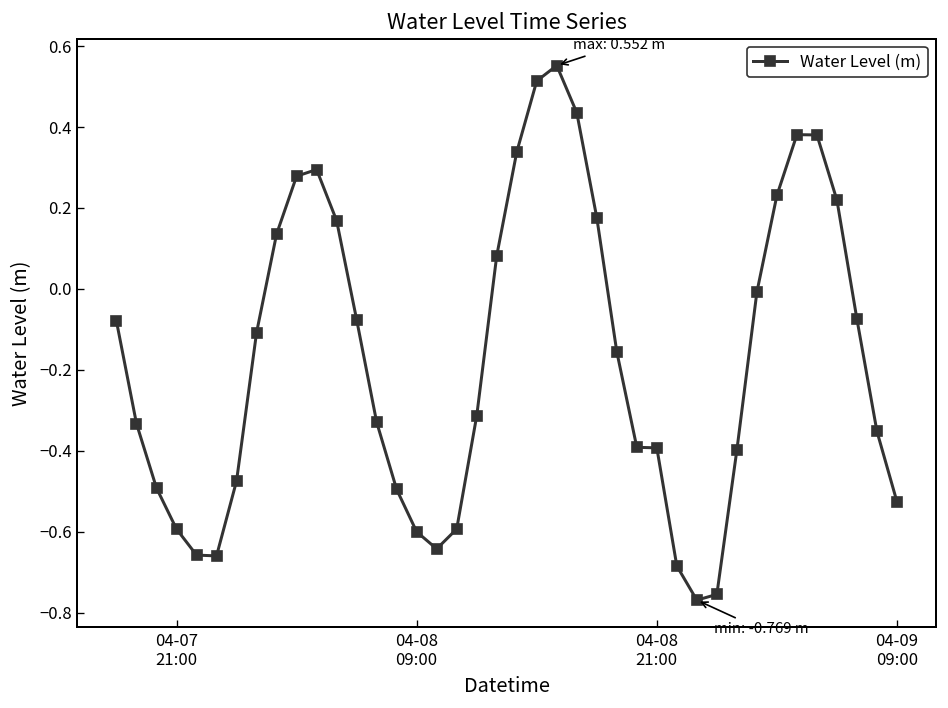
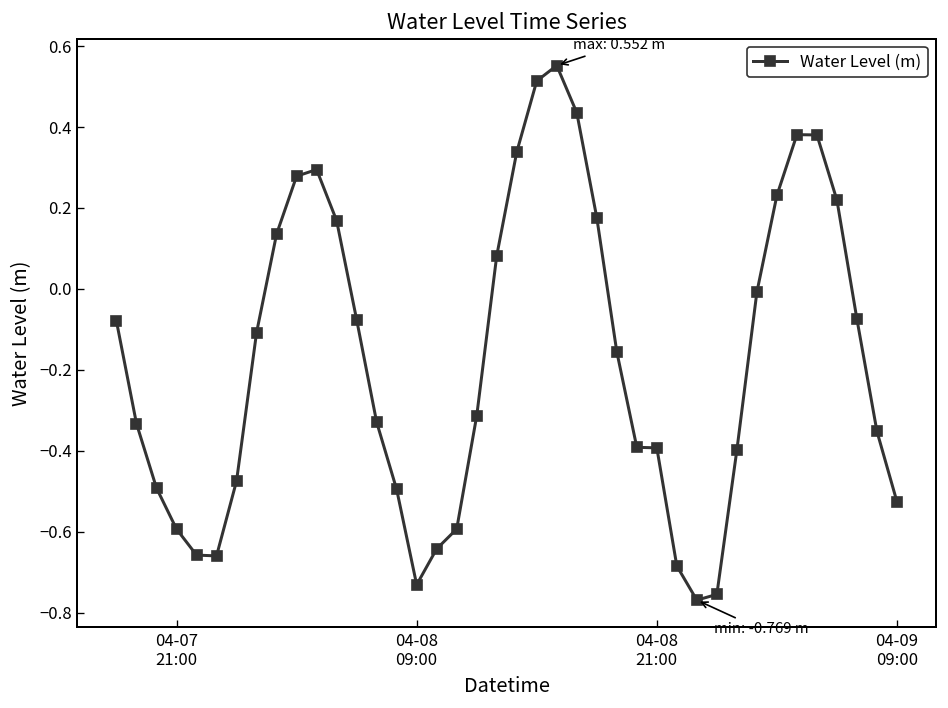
  {
    "04-07 21:00": -0.59,
-   "04-08 09:00": -0.60,
+   "04-08 09:00": -0.73,
    "04-08 21:00": -0.39,
    "04-09 09:00": -0.53
  }
